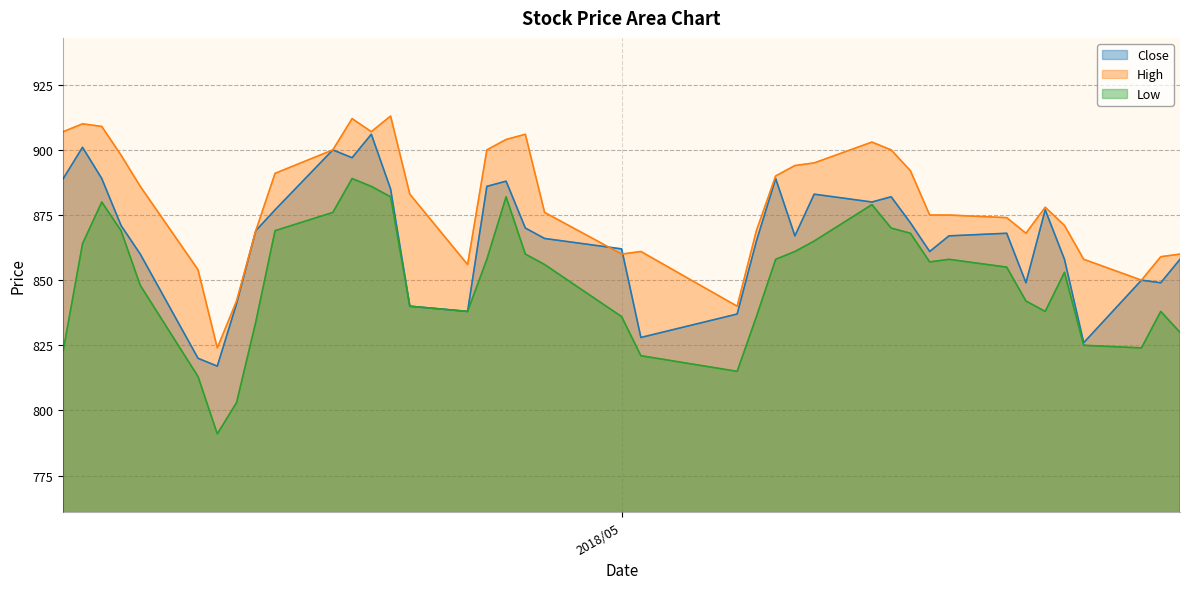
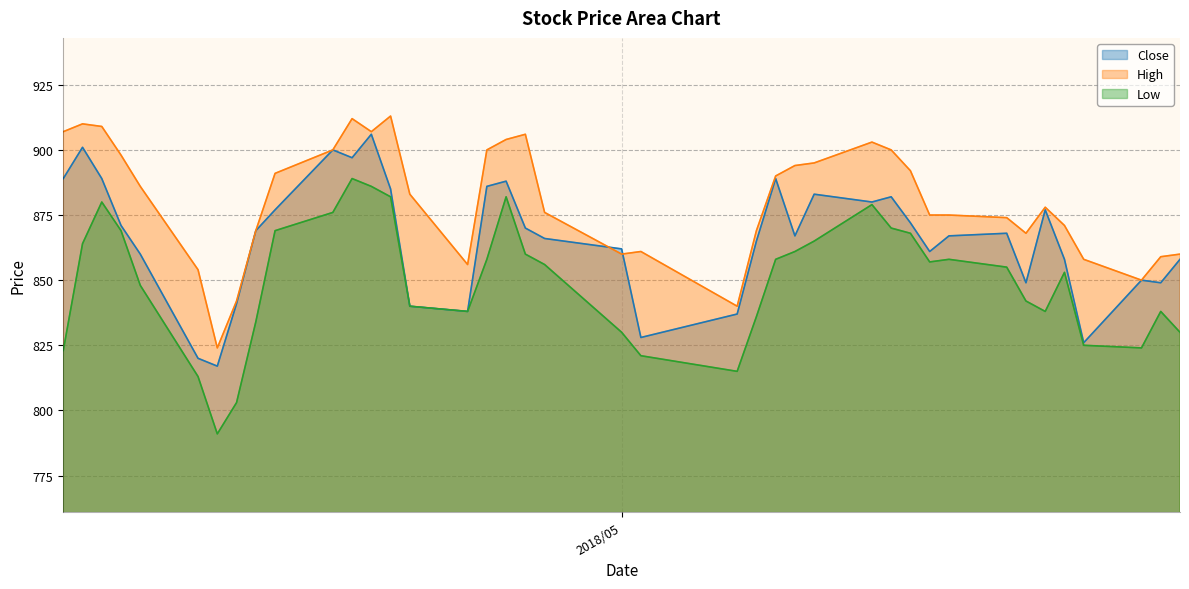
  {
    "Close": {
      "2018/05": 862
    },
    "High": {
      "2018/05": 860
    },
    "Low": {
-     "2018/05": 836
+     "2018/05": 830
    }
  }
